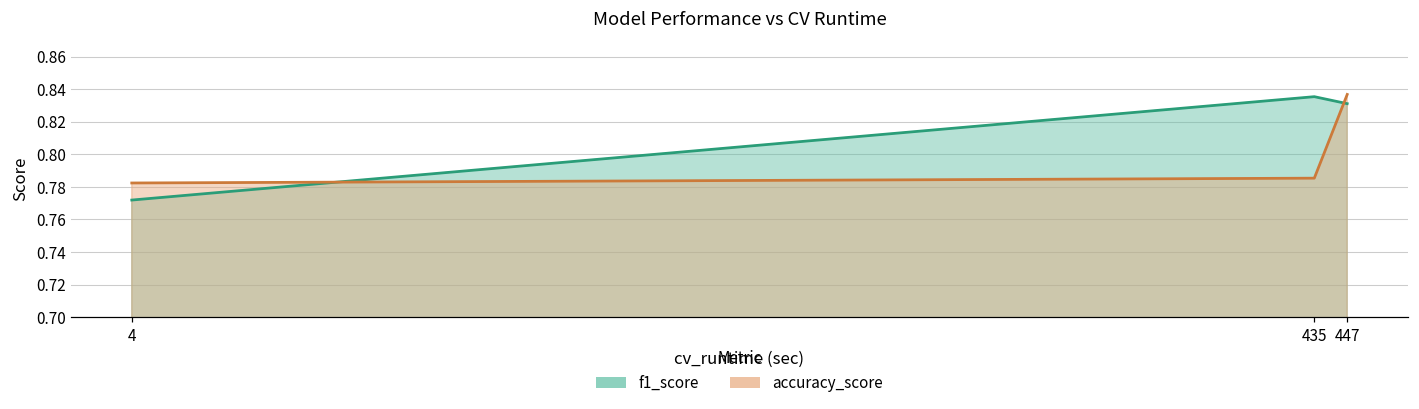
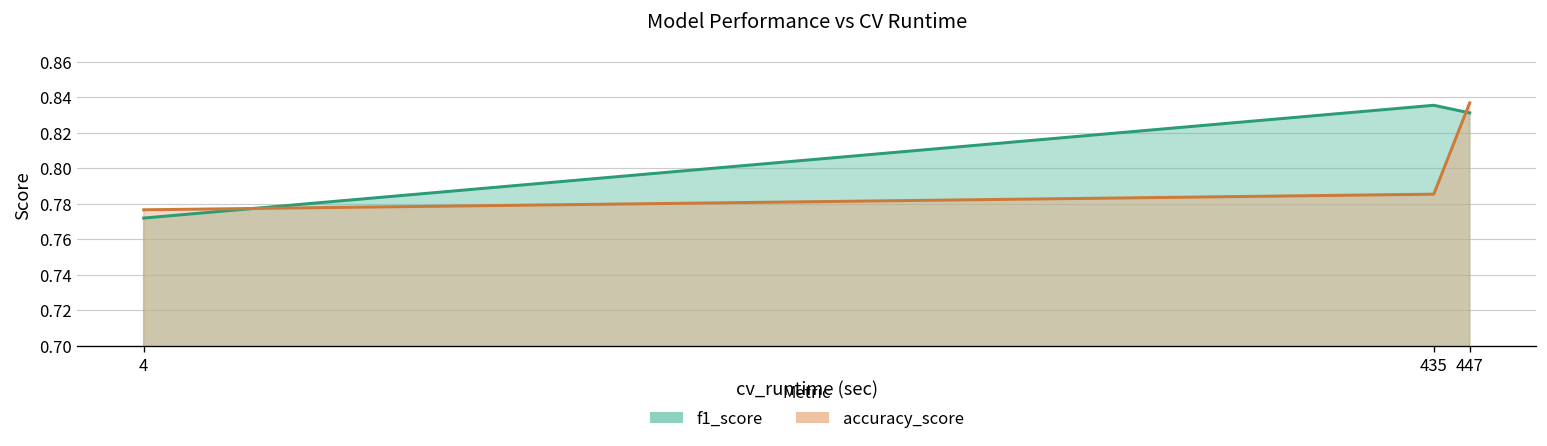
  {
    "f1_score": {
      "4": 0.772,
      "435": 0.835,
      "447": 0.831
    },
    "accuracy_score": {
-     "4": 0.782,
+     "4": 0.777,
      "435": 0.785,
      "447": 0.837
    }
  }
